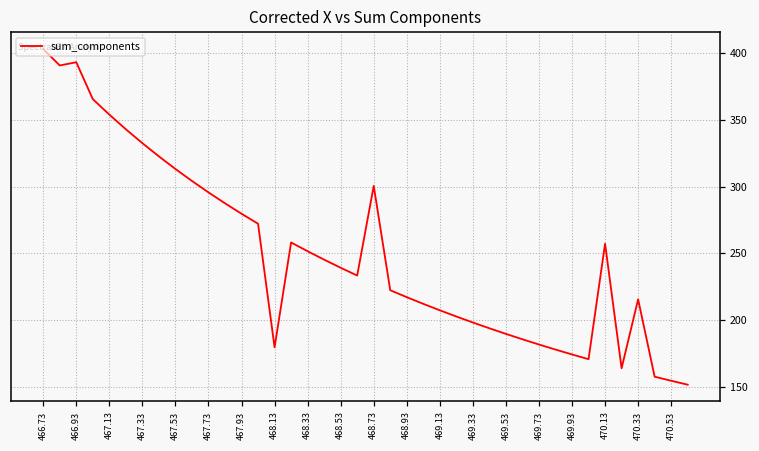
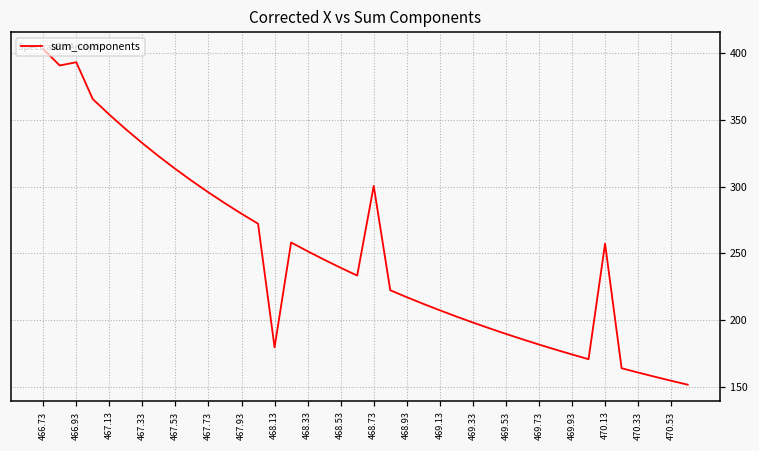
  {
    "466.93": 393,
    "467.13": 354,
    "467.33": 333,
    "467.53": 313,
    "467.73": 296,
    "467.93": 280,
    "468.13": 180,
    "468.33": 252,
    "468.53": 239,
    "468.73": 301,
    "468.93": 217,
    "469.13": 207,
    "469.33": 198,
    "469.53": 190,
    "469.73": 182,
    "469.93": 174,
    "470.13": 257,
-   "470.33": 216,
+   "470.33": 161,
    "470.53": 155
  }
